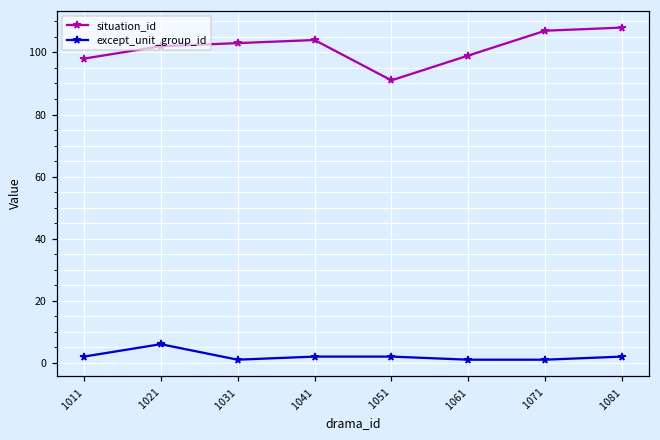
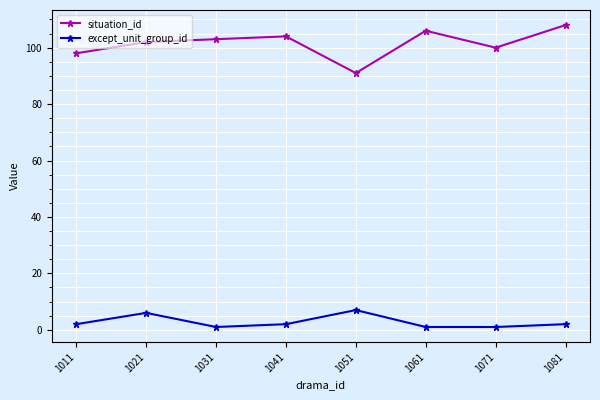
  {
    "situation_id": {
      "1011": 98,
      "1031": 103,
      "1041": 104,
      "1051": 91,
-     "1061": 99,
-     "1071": 107,
+     "1061": 106,
+     "1071": 100,
      "1081": 108
    },
    "except_unit_group_id": {
      "1011": 2,
      "1021": 6,
      "1031": 1,
      "1041": 2,
-     "1051": 2,
+     "1051": 7,
      "1061": 1,
      "1071": 1,
      "1081": 2
    }
  }
